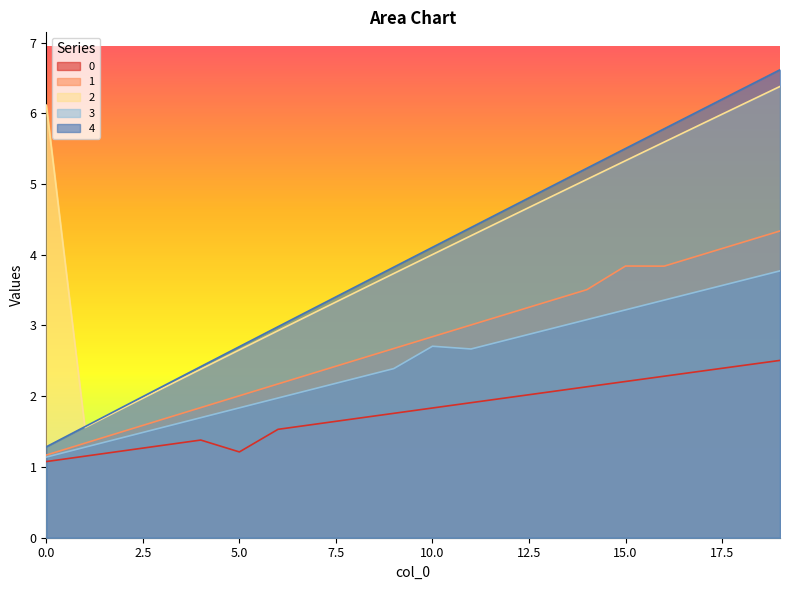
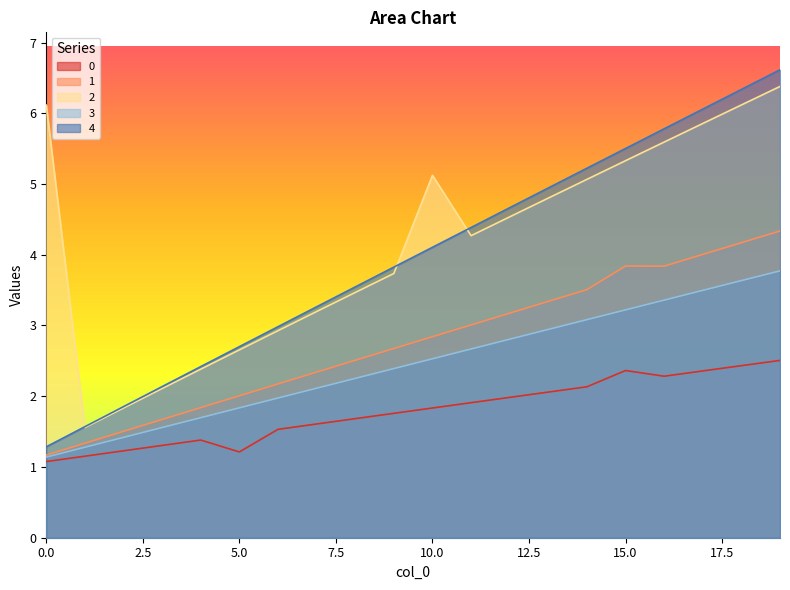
  {
    "0": {
      "0.0": 1.1,
      "5.0": 1.2,
      "10.0": 1.8,
-     "15.0": 2.2
+     "15.0": 2.4
    },
    "1": {
      "5.0": 2.0,
      "10.0": 2.8,
      "15.0": 3.8
    },
    "2": {
      "0.0": 6.1,
      "5.0": 2.7,
-     "10.0": 4.0,
+     "10.0": 5.1,
      "15.0": 5.3
    },
    "3": {
      "5.0": 1.8,
-     "10.0": 2.7,
+     "10.0": 2.5,
      "15.0": 3.2
    },
    "4": {
      "0.0": 1.3,
      "5.0": 2.7,
      "10.0": 4.1,
      "15.0": 5.5
    }
  }
